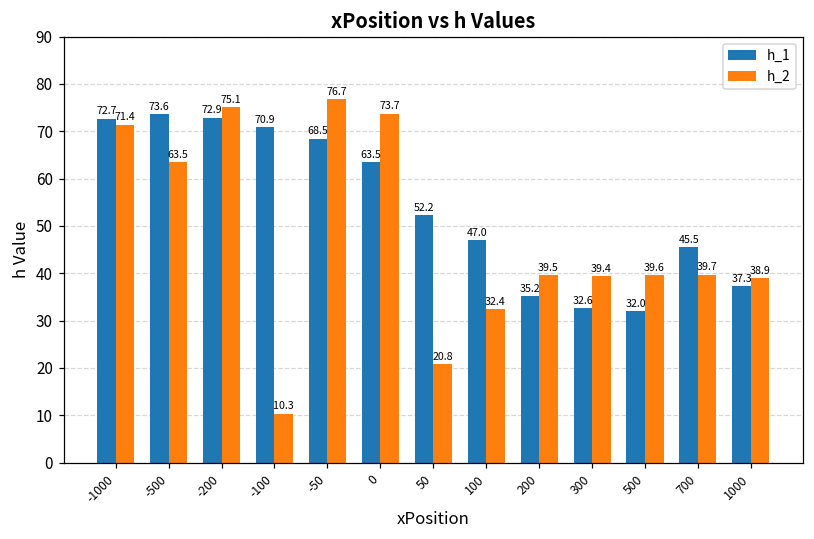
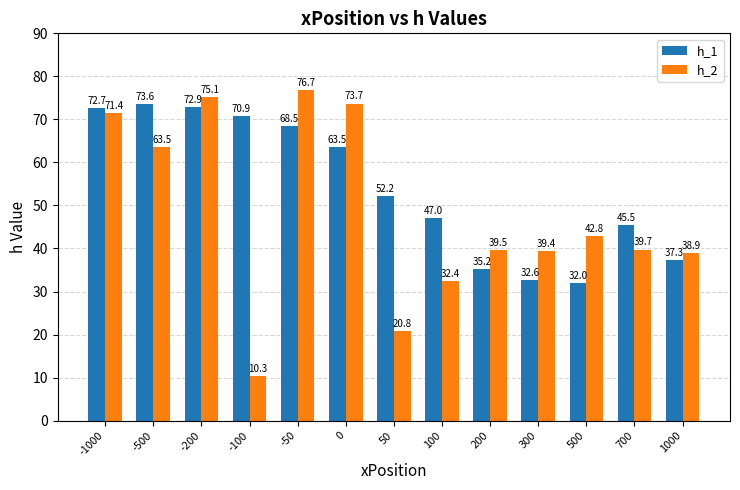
  {
    "h_1": {
      "-1000": 72.7,
      "-500": 73.6,
      "-200": 72.9,
      "-100": 70.9,
      "-50": 68.5,
      "0": 63.5,
      "50": 52.2,
      "100": 47.0,
      "200": 35.2,
      "300": 32.6,
      "500": 32.0,
      "700": 45.5,
      "1000": 37.3
    },
    "h_2": {
      "-1000": 71.4,
      "-500": 63.5,
      "-200": 75.1,
      "-100": 10.3,
      "-50": 76.7,
      "0": 73.7,
      "50": 20.8,
      "100": 32.4,
      "200": 39.5,
      "300": 39.4,
-     "500": 39.6,
+     "500": 42.8,
      "700": 39.7,
      "1000": 38.9
    }
  }
